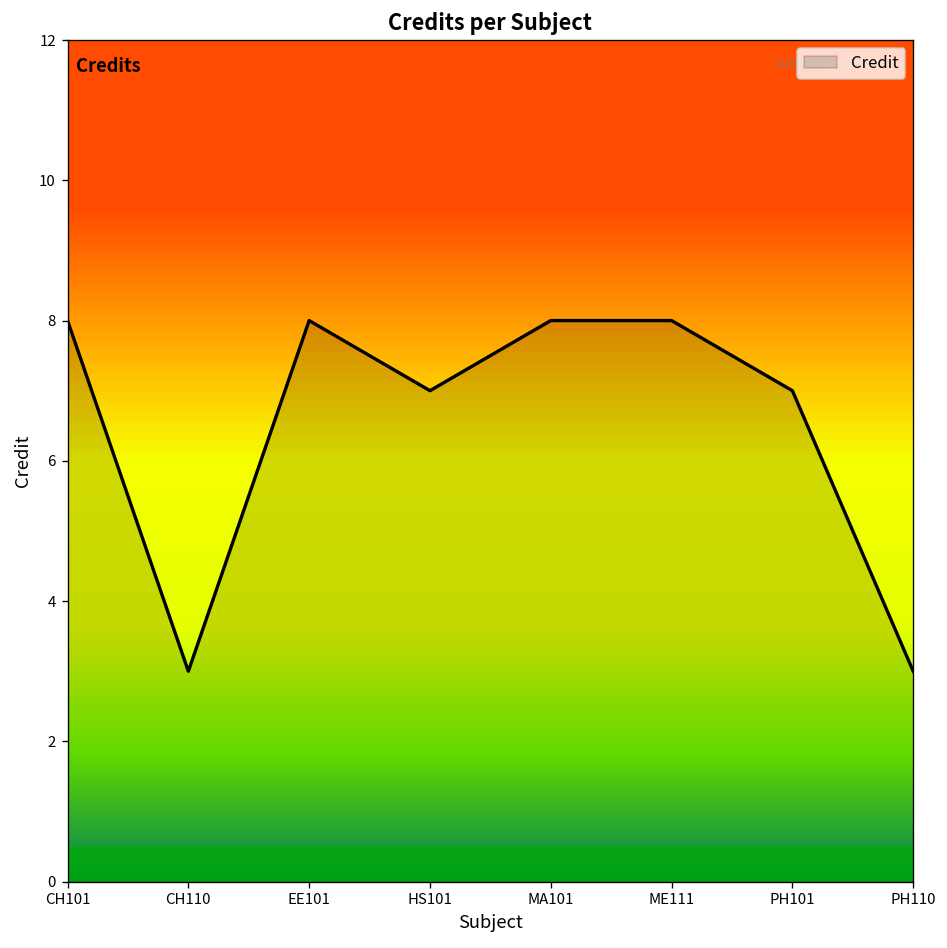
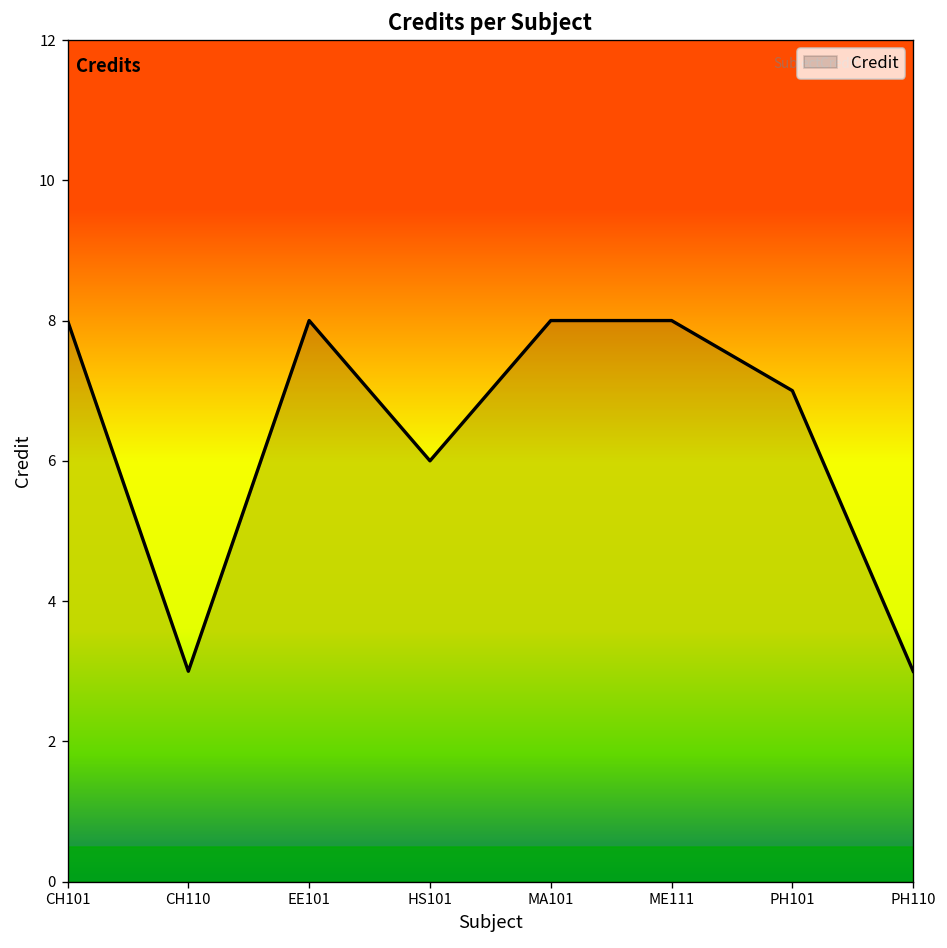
  {
    "CH101": 8,
    "CH110": 3,
    "EE101": 8,
-   "HS101": 7,
+   "HS101": 6,
    "MA101": 8,
    "ME111": 8,
    "PH101": 7,
    "PH110": 3
  }
